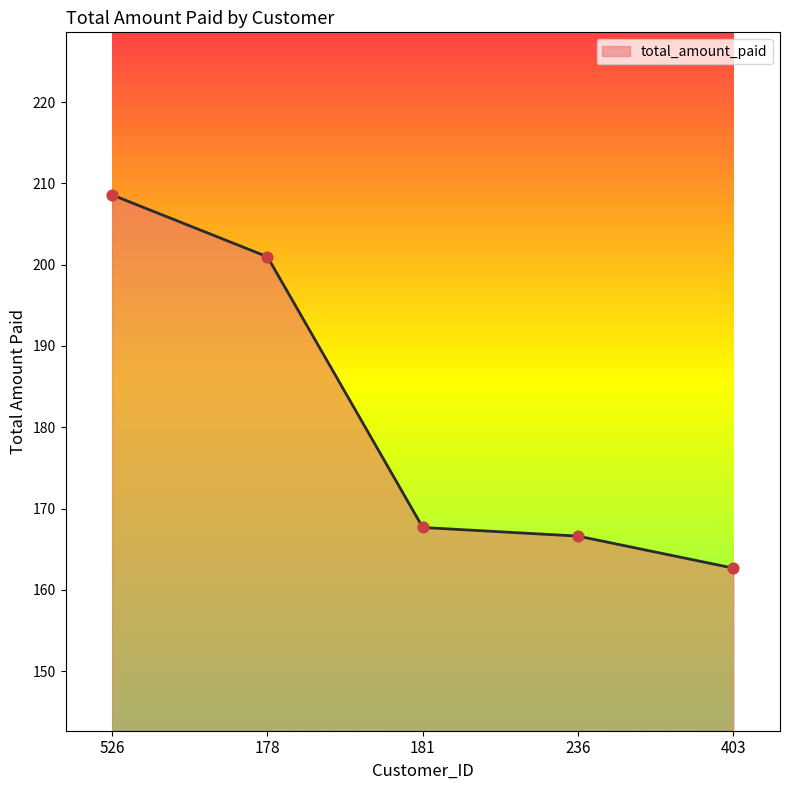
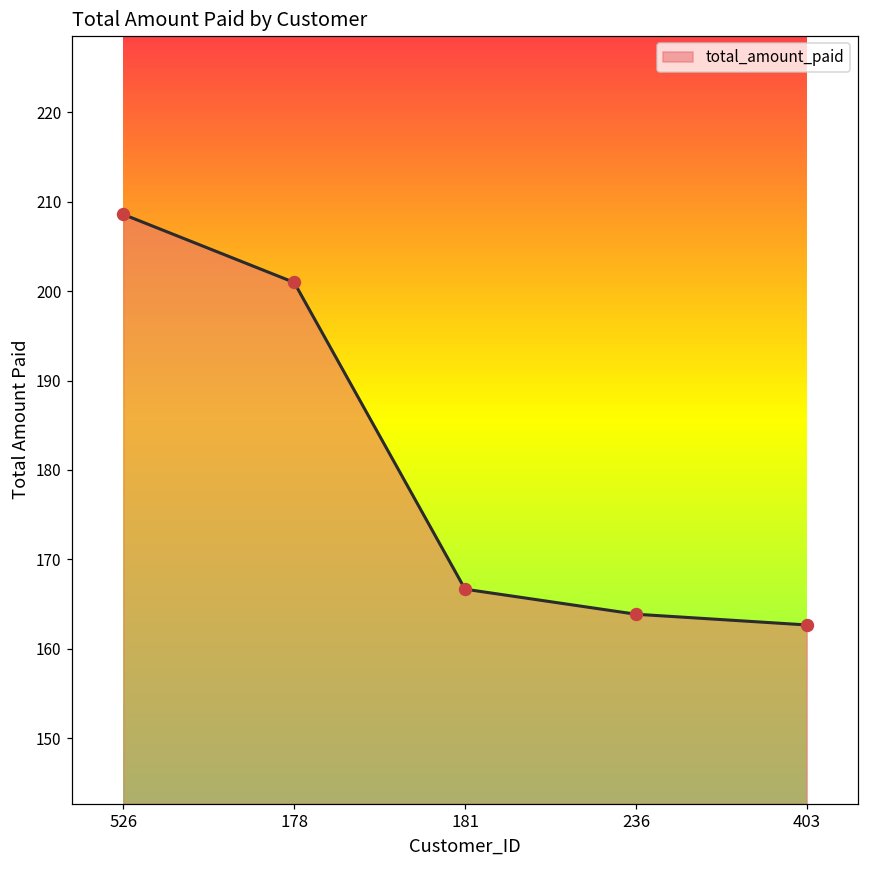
  {
    "526": 209,
    "178": 201,
-   "181": 168,
-   "236": 167,
+   "181": 167,
+   "236": 164,
    "403": 163
  }
